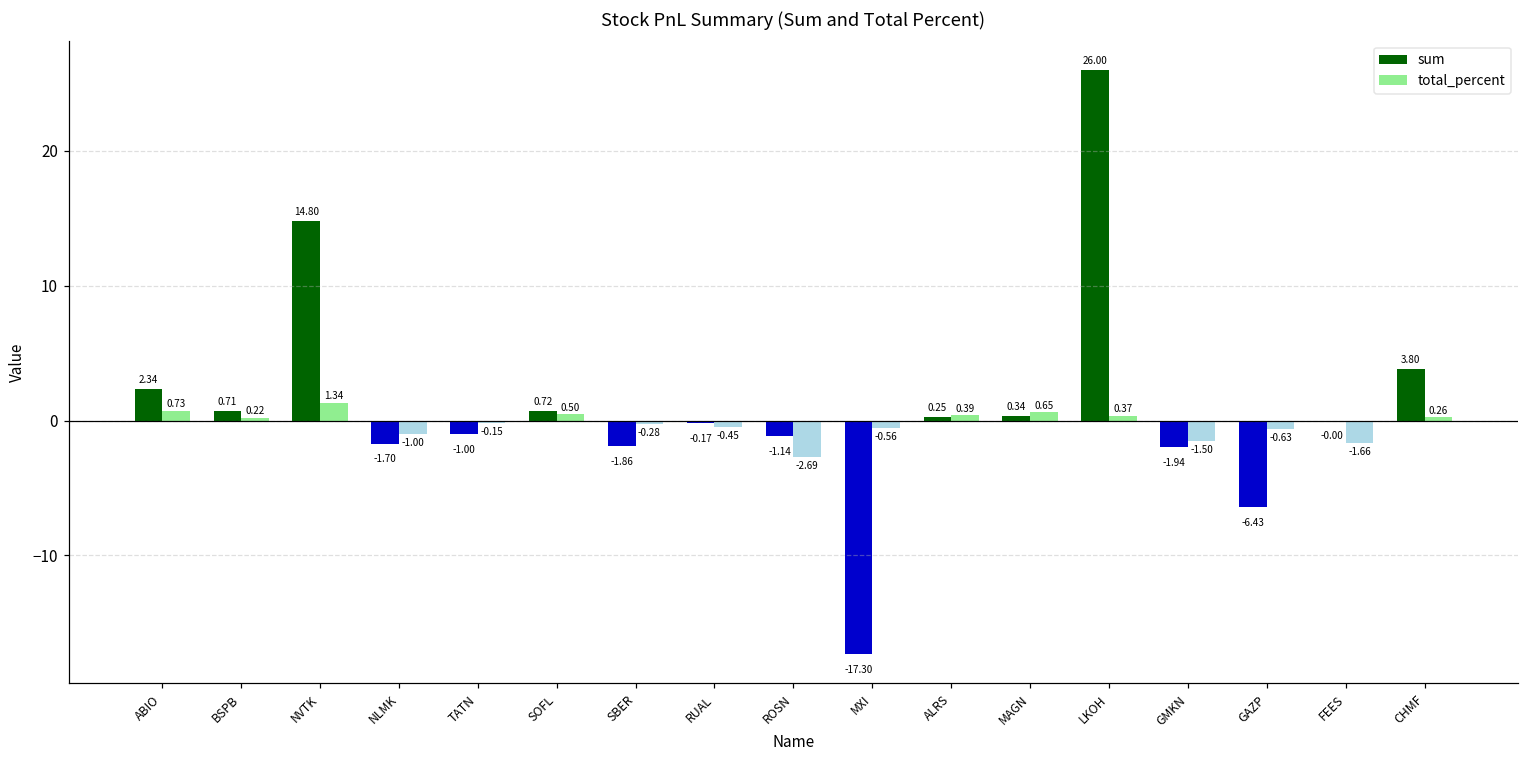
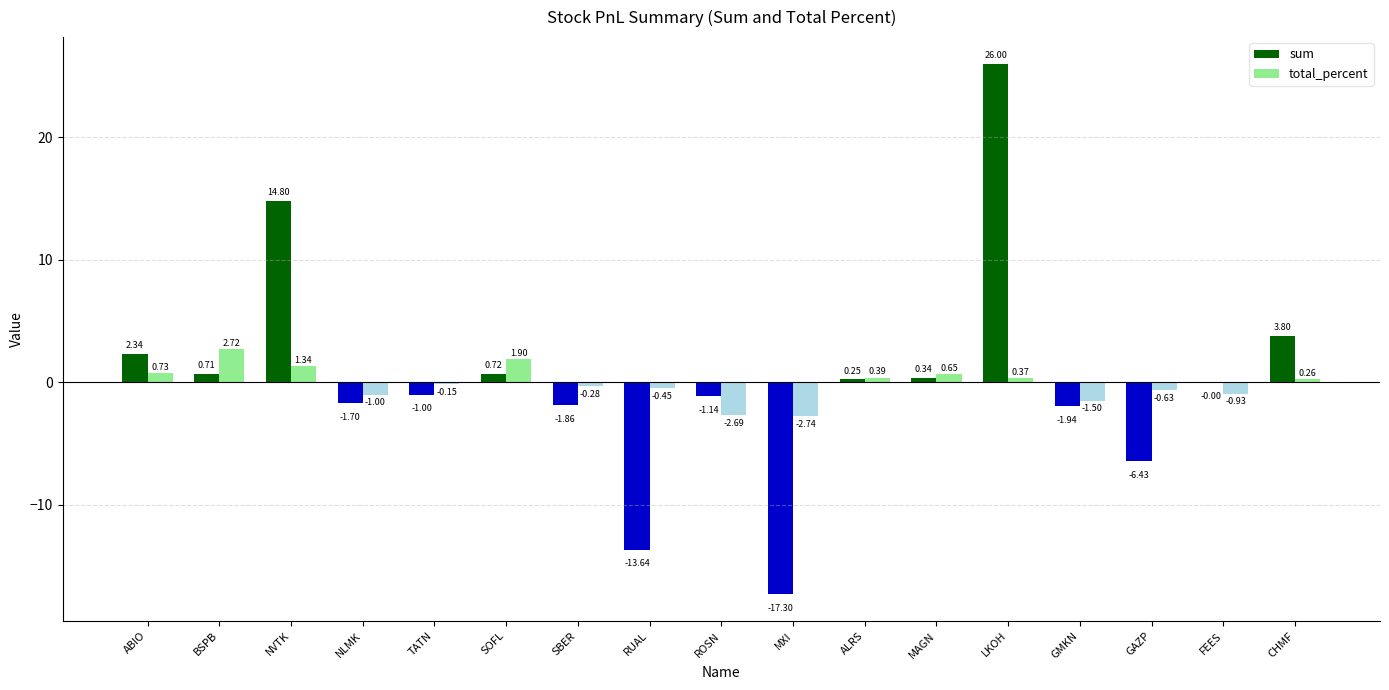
  {
    "sum": {
      "ABIO": 2.34,
      "BSPB": 0.71,
      "NVTK": 14.80,
      "NLMK": -1.70,
      "TATN": -1.00,
      "SOFL": 0.72,
      "SBER": -1.86,
-     "RUAL": -0.17,
+     "RUAL": -13.64,
      "ROSN": -1.14,
      "MXI": -17.30,
      "ALRS": 0.25,
      "MAGN": 0.34,
      "LKOH": 26.00,
      "GMKN": -1.94,
      "GAZP": -6.43,
      "FEES": -0.00,
      "CHMF": 3.80
    },
    "total_percent": {
      "ABIO": 0.73,
-     "BSPB": 0.22,
+     "BSPB": 2.72,
      "NVTK": 1.34,
      "NLMK": -1.00,
      "TATN": -0.15,
-     "SOFL": 0.50,
+     "SOFL": 1.90,
      "SBER": -0.28,
      "RUAL": -0.45,
      "ROSN": -2.69,
-     "MXI": -0.56,
+     "MXI": -2.74,
      "ALRS": 0.39,
      "MAGN": 0.65,
      "LKOH": 0.37,
      "GMKN": -1.50,
      "GAZP": -0.63,
-     "FEES": -1.66,
+     "FEES": -0.93,
      "CHMF": 0.26
    }
  }
